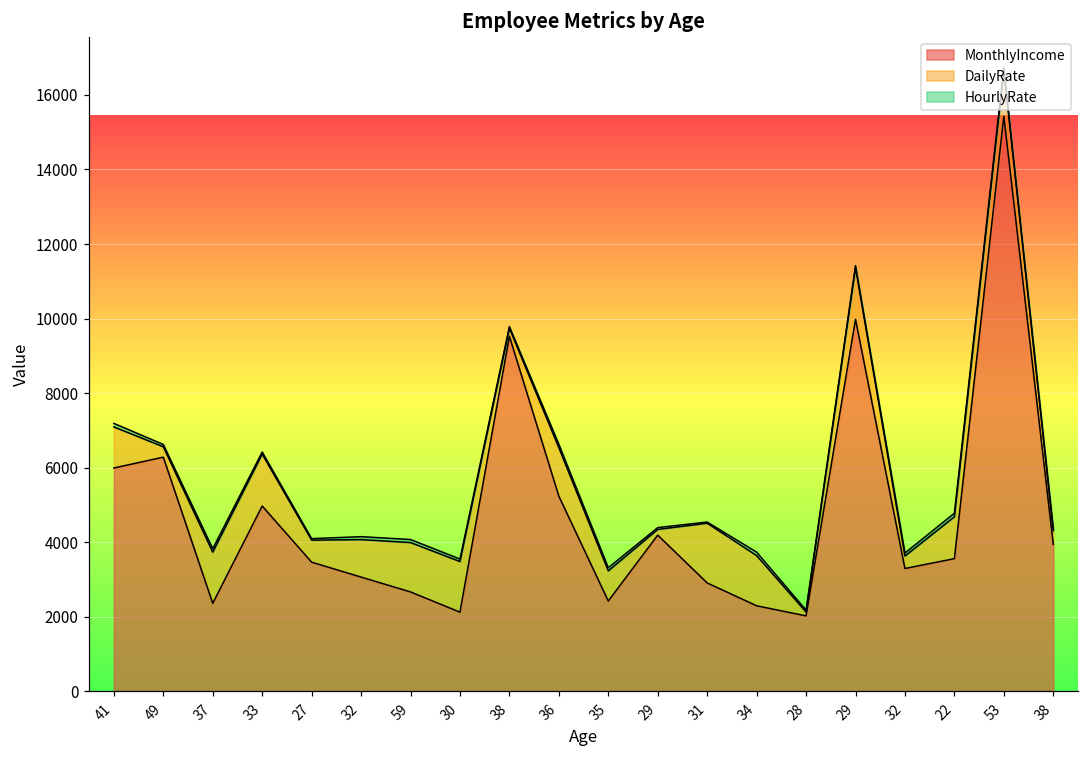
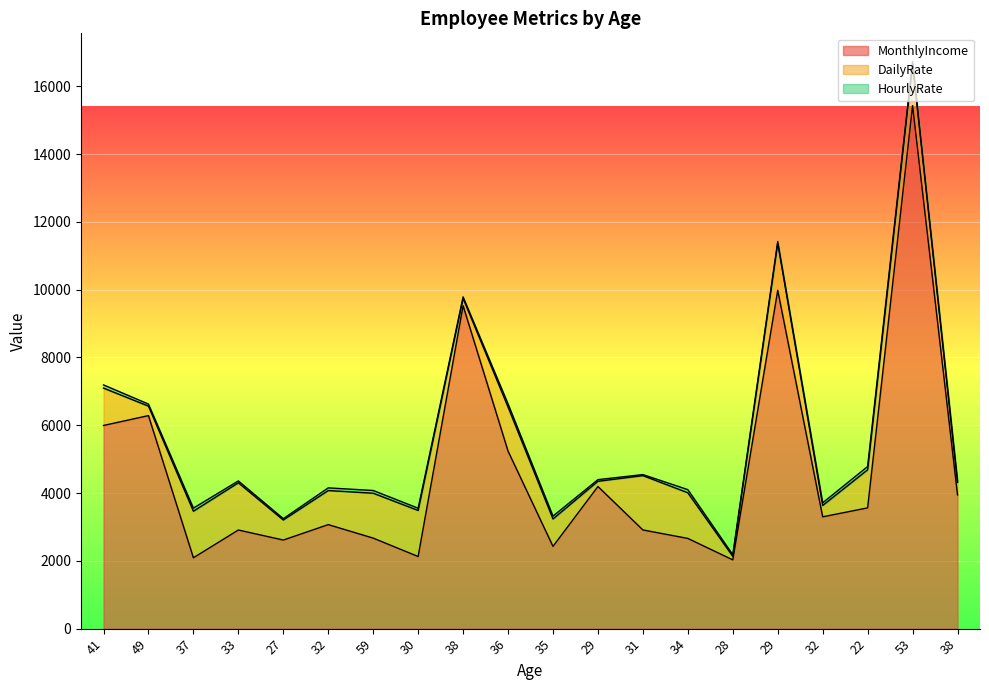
  {
    "MonthlyIncome": {
      "41": 6000,
      "49": 6300,
-     "37": 2400,
-     "33": 5000,
-     "27": 3500,
+     "37": 2100,
+     "33": 2900,
+     "27": 2600,
      "59": 2700,
      "30": 2100,
      "36": 5200,
      "35": 2400,
      "31": 2900,
-     "34": 2300,
+     "34": 2700,
      "28": 2000,
      "22": 3600,
      "53": 15400
    },
    "DailyRate": {
      "41": 1100,
      "37": 1400,
      "59": 1300,
      "36": 1300,
      "35": 800,
      "34": 1300,
      "22": 1100
    },
    "HourlyRate": {
      "41": 100,
      "37": 100,
      "59": 100,
      "36": 100,
      "35": 100,
      "34": 100,
      "22": 100
    }
  }
